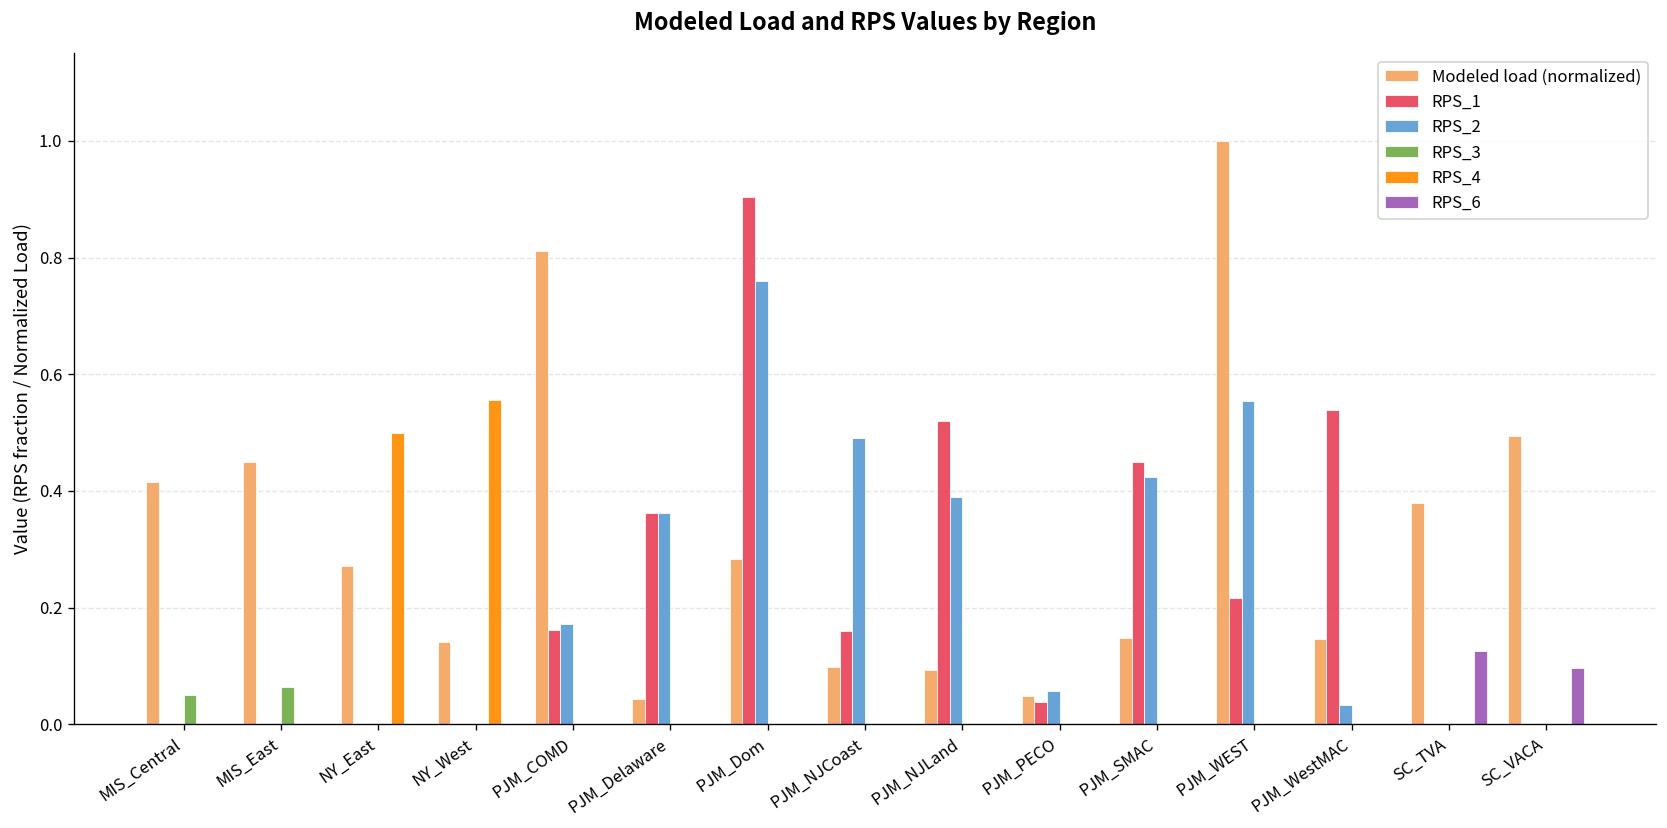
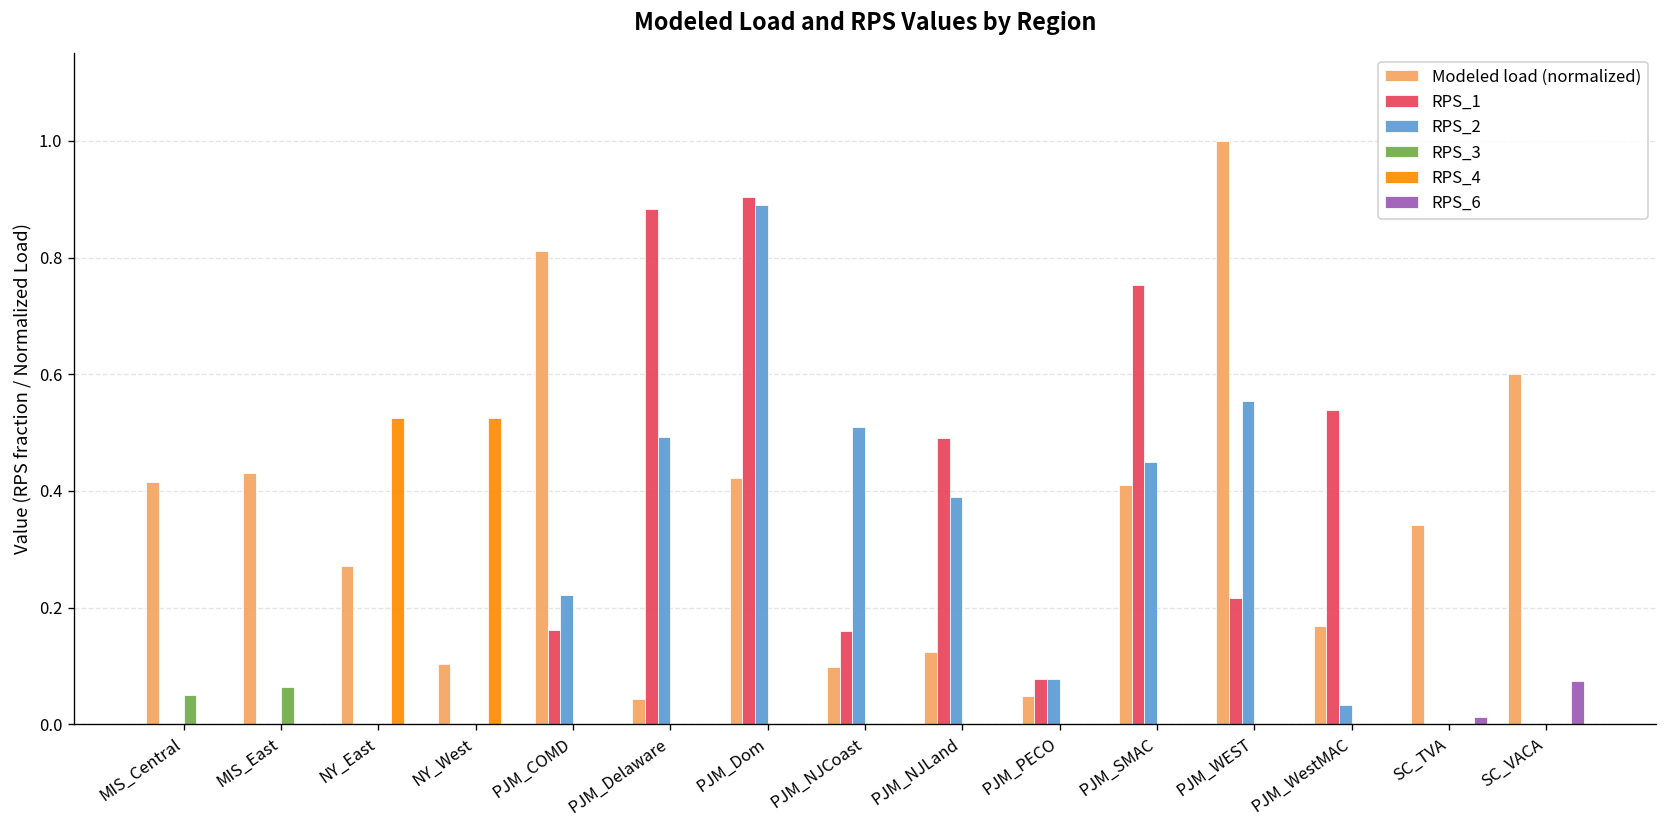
  {
    "Modeled load (normalized)": {
      "MIS_Central": 0.41,
-     "MIS_East": 0.45,
+     "MIS_East": 0.43,
      "NY_East": 0.27,
-     "NY_West": 0.14,
+     "NY_West": 0.10,
      "PJM_COMD": 0.81,
      "PJM_Delaware": 0.04,
-     "PJM_Dom": 0.28,
+     "PJM_Dom": 0.42,
      "PJM_NJCoast": 0.10,
-     "PJM_NJLand": 0.09,
+     "PJM_NJLand": 0.12,
      "PJM_PECO": 0.05,
-     "PJM_SMAC": 0.15,
+     "PJM_SMAC": 0.41,
      "PJM_WEST": 1.00,
-     "PJM_WestMAC": 0.15,
-     "SC_TVA": 0.38,
-     "SC_VACA": 0.49
+     "PJM_WestMAC": 0.17,
+     "SC_TVA": 0.34,
+     "SC_VACA": 0.60
    },
    "RPS_1": {
      "MIS_Central": 0.00,
      "MIS_East": 0.00,
      "NY_East": 0.00,
      "NY_West": 0.00,
      "PJM_COMD": 0.16,
-     "PJM_Delaware": 0.36,
+     "PJM_Delaware": 0.88,
      "PJM_Dom": 0.90,
      "PJM_NJCoast": 0.16,
-     "PJM_NJLand": 0.52,
-     "PJM_PECO": 0.04,
-     "PJM_SMAC": 0.45,
+     "PJM_NJLand": 0.49,
+     "PJM_PECO": 0.08,
+     "PJM_SMAC": 0.75,
      "PJM_WEST": 0.22,
      "PJM_WestMAC": 0.54,
      "SC_TVA": 0.00,
      "SC_VACA": 0.00
    },
    "RPS_2": {
      "MIS_Central": 0.00,
      "MIS_East": 0.00,
      "NY_East": 0.00,
      "NY_West": 0.00,
-     "PJM_COMD": 0.17,
-     "PJM_Delaware": 0.36,
-     "PJM_Dom": 0.76,
-     "PJM_NJCoast": 0.49,
+     "PJM_COMD": 0.22,
+     "PJM_Delaware": 0.49,
+     "PJM_Dom": 0.89,
+     "PJM_NJCoast": 0.51,
      "PJM_NJLand": 0.39,
-     "PJM_PECO": 0.06,
-     "PJM_SMAC": 0.42,
+     "PJM_PECO": 0.08,
+     "PJM_SMAC": 0.45,
      "PJM_WEST": 0.55,
      "PJM_WestMAC": 0.03,
      "SC_TVA": 0.00,
      "SC_VACA": 0.00
    },
    "RPS_3": {
      "MIS_Central": 0.05,
      "MIS_East": 0.06,
      "NY_East": 0.00,
      "NY_West": 0.00,
      "PJM_COMD": 0.00,
      "PJM_Delaware": 0.00,
      "PJM_Dom": 0.00,
      "PJM_NJCoast": 0.00,
      "PJM_NJLand": 0.00,
      "PJM_PECO": 0.00,
      "PJM_SMAC": 0.00,
      "PJM_WEST": 0.00,
      "PJM_WestMAC": 0.00,
      "SC_TVA": 0.00,
      "SC_VACA": 0.00
    },
    "RPS_4": {
      "MIS_Central": 0.00,
      "MIS_East": 0.00,
-     "NY_East": 0.50,
-     "NY_West": 0.56,
+     "NY_East": 0.53,
+     "NY_West": 0.53,
      "PJM_COMD": 0.00,
      "PJM_Delaware": 0.00,
      "PJM_Dom": 0.00,
      "PJM_NJCoast": 0.00,
      "PJM_NJLand": 0.00,
      "PJM_PECO": 0.00,
      "PJM_SMAC": 0.00,
      "PJM_WEST": 0.00,
      "PJM_WestMAC": 0.00,
      "SC_TVA": 0.00,
      "SC_VACA": 0.00
    },
    "RPS_6": {
      "MIS_Central": 0.00,
      "MIS_East": 0.00,
      "NY_East": 0.00,
      "NY_West": 0.00,
      "PJM_COMD": 0.00,
      "PJM_Delaware": 0.00,
      "PJM_Dom": 0.00,
      "PJM_NJCoast": 0.00,
      "PJM_NJLand": 0.00,
      "PJM_PECO": 0.00,
      "PJM_SMAC": 0.00,
      "PJM_WEST": 0.00,
      "PJM_WestMAC": 0.00,
-     "SC_TVA": 0.13,
-     "SC_VACA": 0.10
+     "SC_TVA": 0.01,
+     "SC_VACA": 0.07
    }
  }
